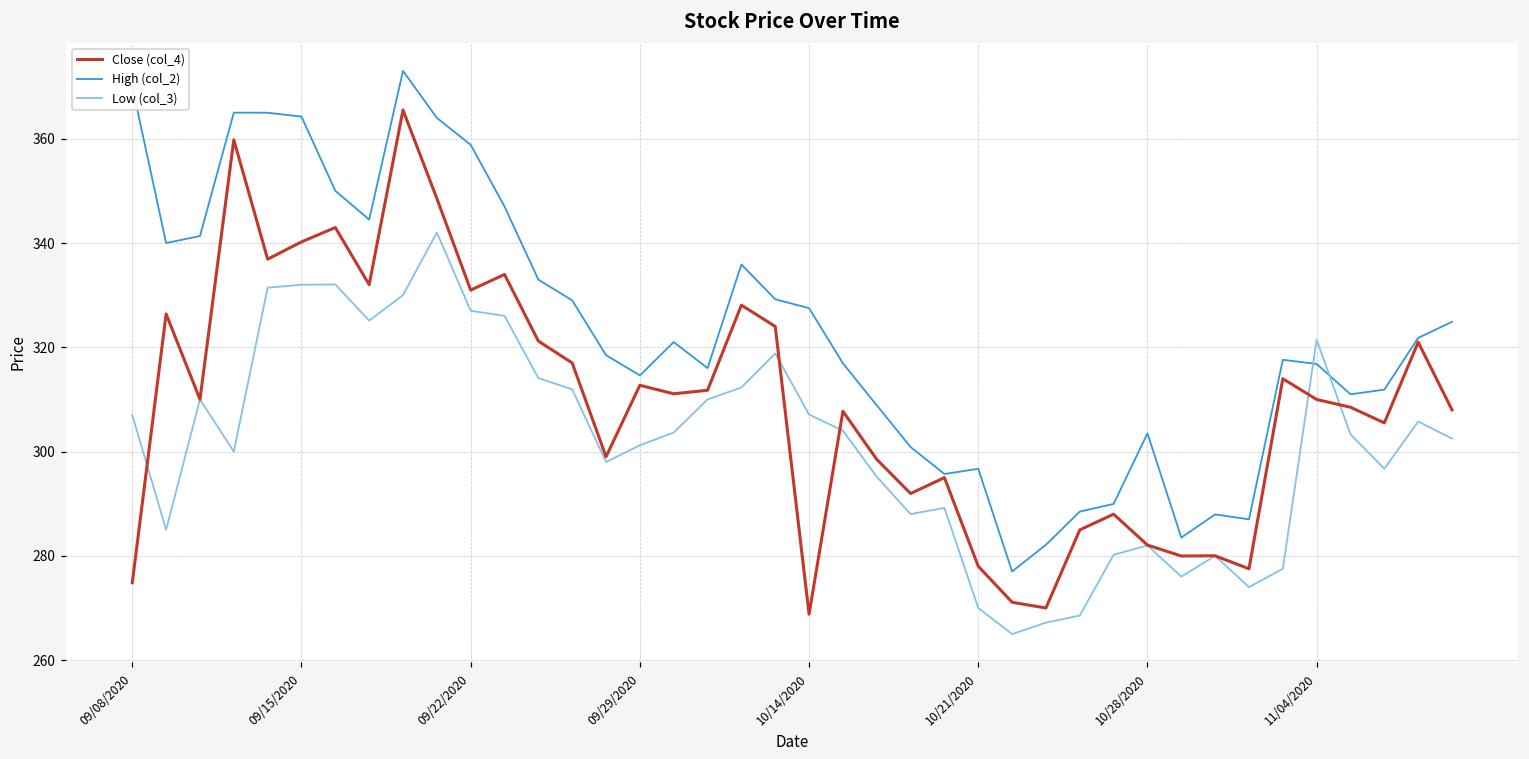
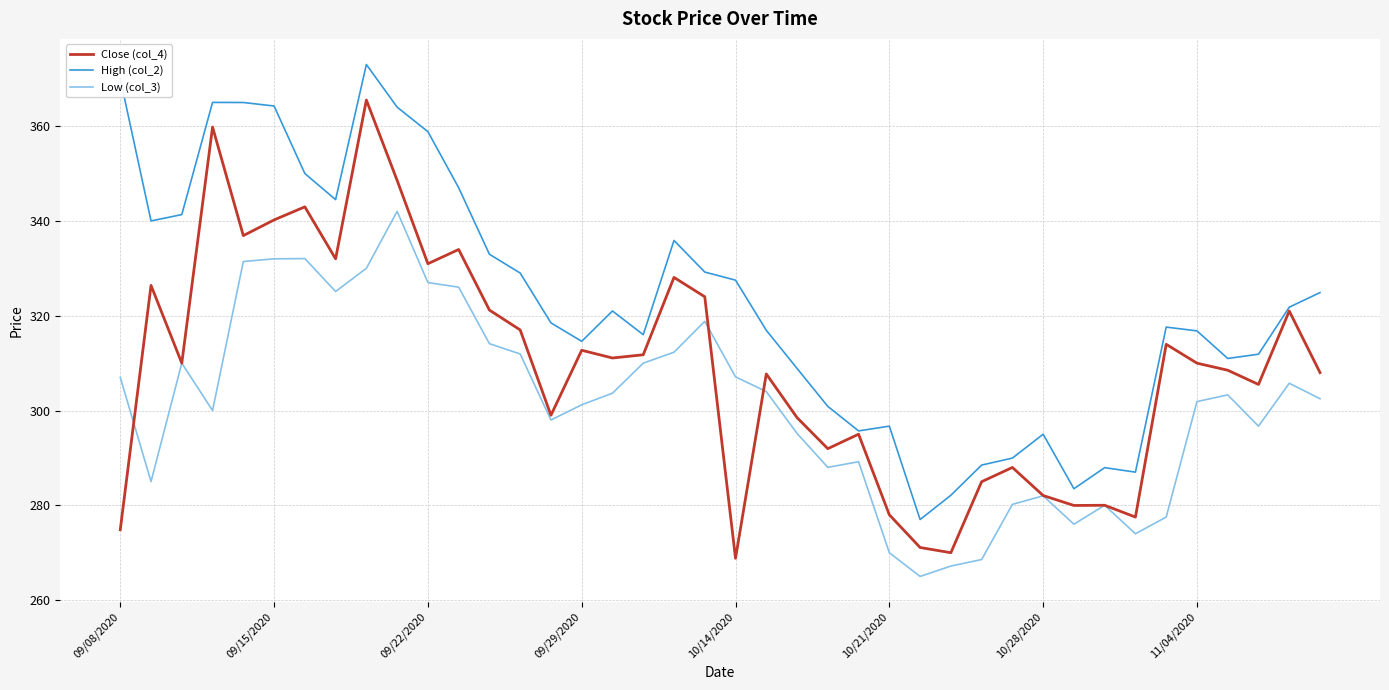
  {
    "Close (col_4)": {
      "09/08/2020": 275,
      "09/15/2020": 340,
      "09/22/2020": 331,
      "09/29/2020": 313,
      "10/14/2020": 269,
      "10/21/2020": 278,
      "11/04/2020": 310
    },
    "High (col_2)": {
      "09/15/2020": 364,
      "09/22/2020": 359,
      "09/29/2020": 315,
      "10/14/2020": 328,
      "10/21/2020": 297,
-     "10/28/2020": 304,
+     "10/28/2020": 295,
      "11/04/2020": 317
    },
    "Low (col_3)": {
      "09/08/2020": 307,
      "09/15/2020": 332,
      "09/22/2020": 327,
      "09/29/2020": 301,
      "10/14/2020": 307,
      "10/21/2020": 270,
-     "11/04/2020": 321
+     "11/04/2020": 302
    }
  }
